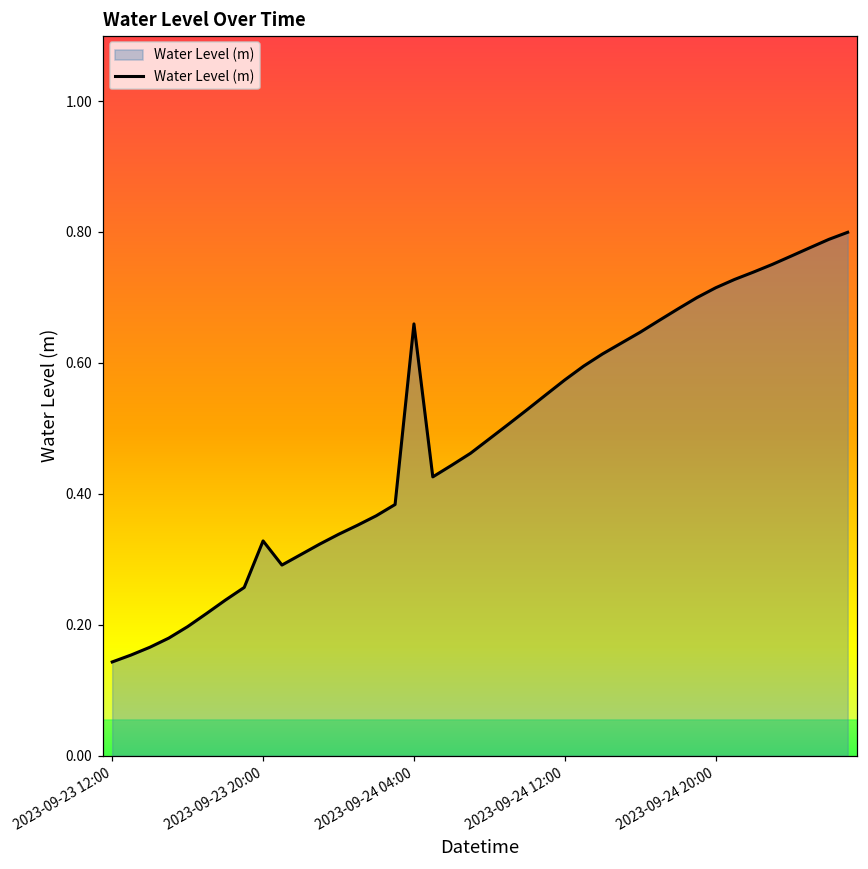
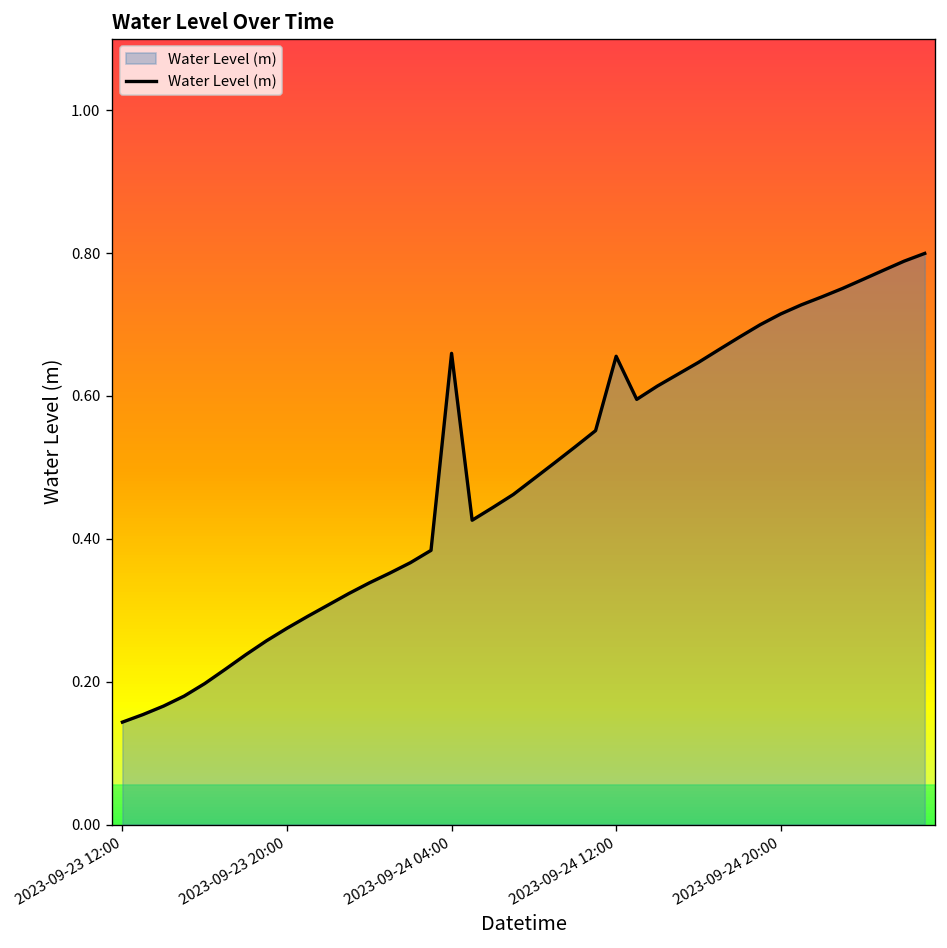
  {
    "2023-09-23 12:00": 0.14,
-   "2023-09-23 20:00": 0.33,
+   "2023-09-23 20:00": 0.27,
    "2023-09-24 04:00": 0.66,
-   "2023-09-24 12:00": 0.57,
+   "2023-09-24 12:00": 0.66,
    "2023-09-24 20:00": 0.71
  }
